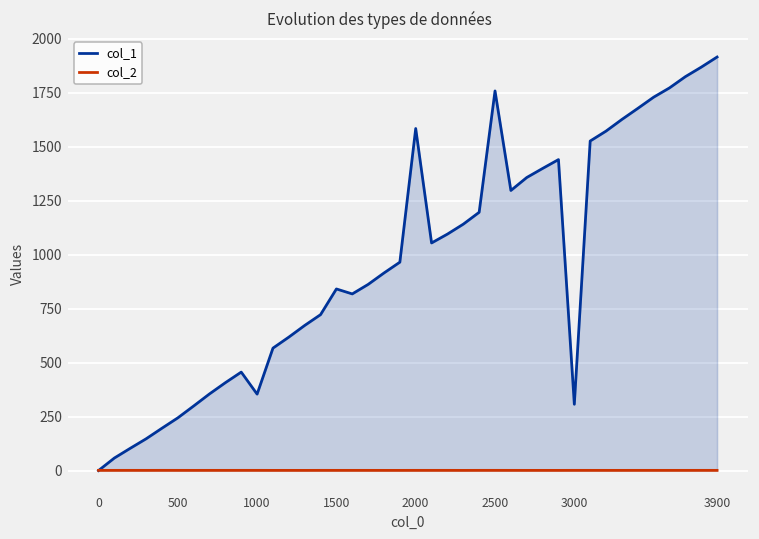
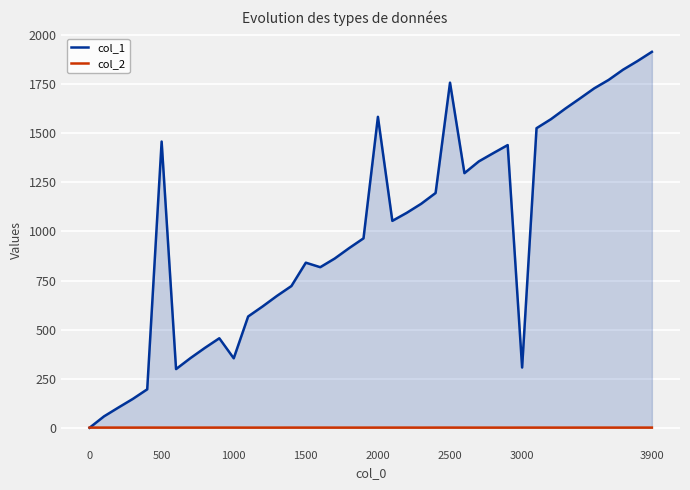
  {
    "col_1": {
-     "500": 240,
+     "500": 1460,
      "1000": 350,
      "1500": 840,
      "2000": 1580,
      "2500": 1760,
      "3000": 310,
      "3900": 1920
    },
    "col_2": {
      "500": 0,
      "1000": 0,
      "1500": 0,
      "2000": 0,
      "2500": 0,
      "3000": 0,
      "3900": 0
    }
  }
